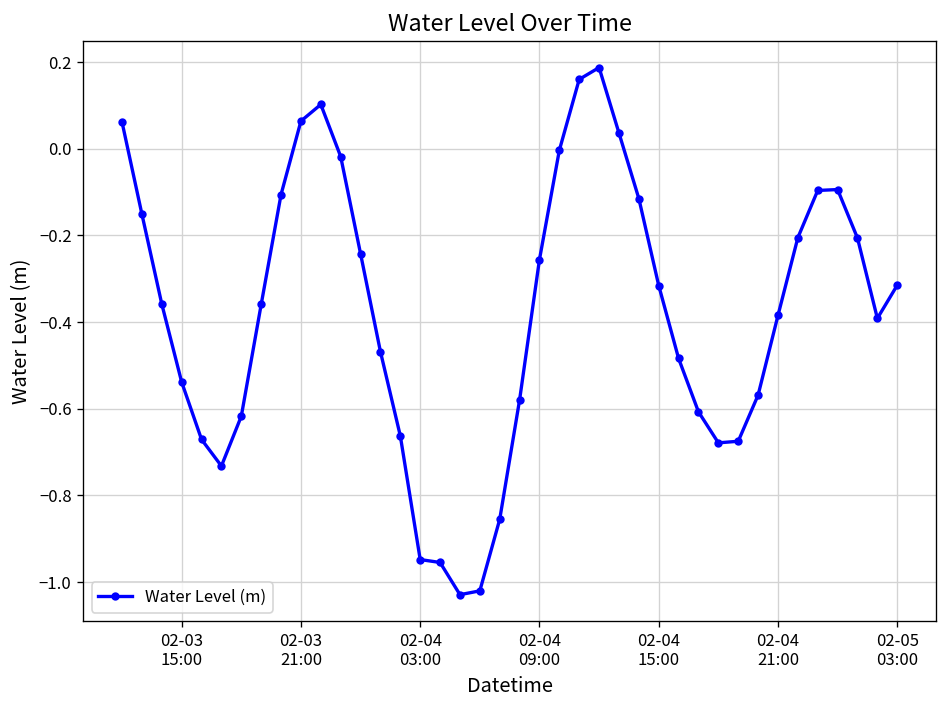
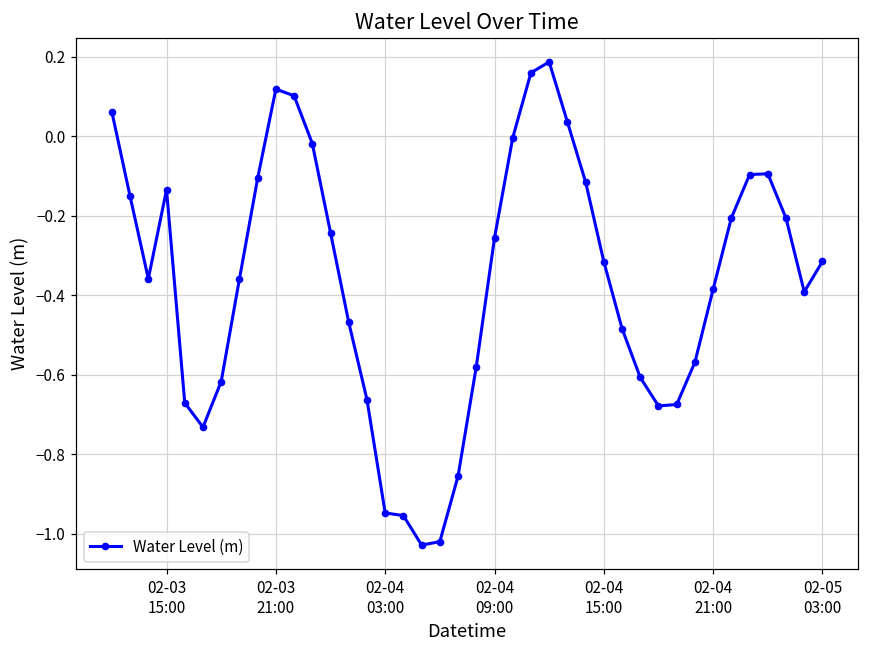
  {
-   "02-03 15:00": -0.54,
-   "02-03 21:00": 0.06,
+   "02-03 15:00": -0.13,
+   "02-03 21:00": 0.12,
    "02-04 03:00": -0.95,
    "02-04 09:00": -0.26,
    "02-04 15:00": -0.32,
    "02-04 21:00": -0.38,
    "02-05 03:00": -0.31
  }
